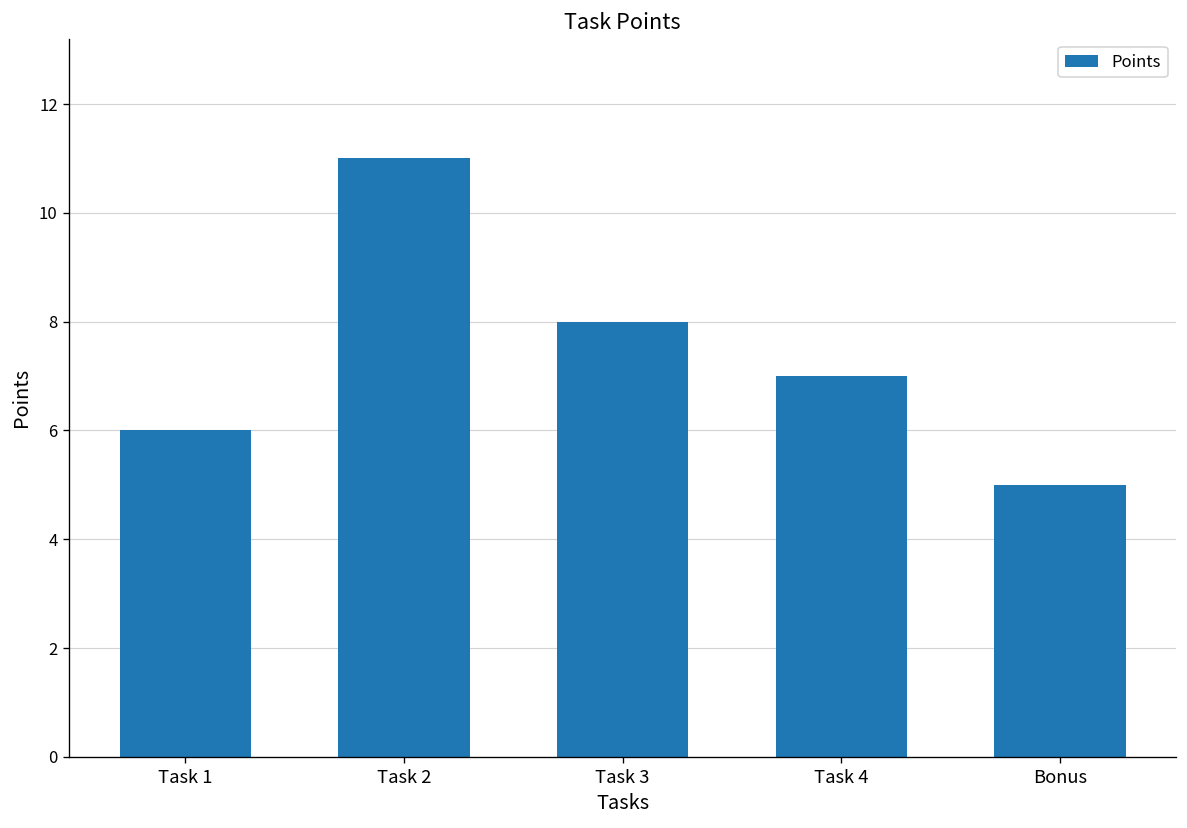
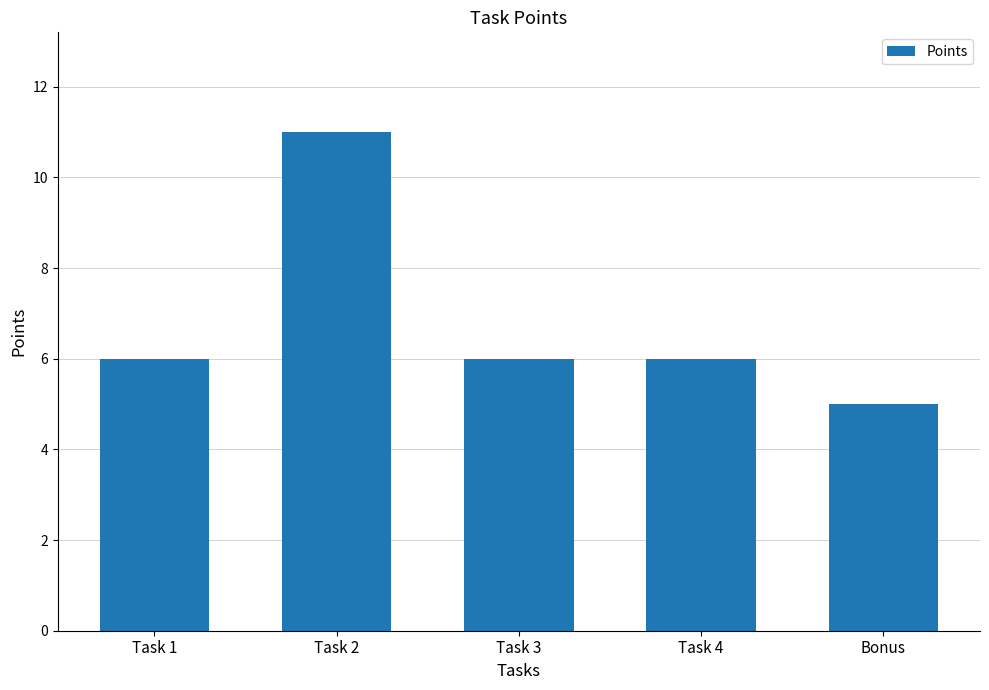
  {
    "Task 1": 6,
    "Task 2": 11,
-   "Task 3": 8,
-   "Task 4": 7,
+   "Task 3": 6,
+   "Task 4": 6,
    "Bonus": 5
  }
